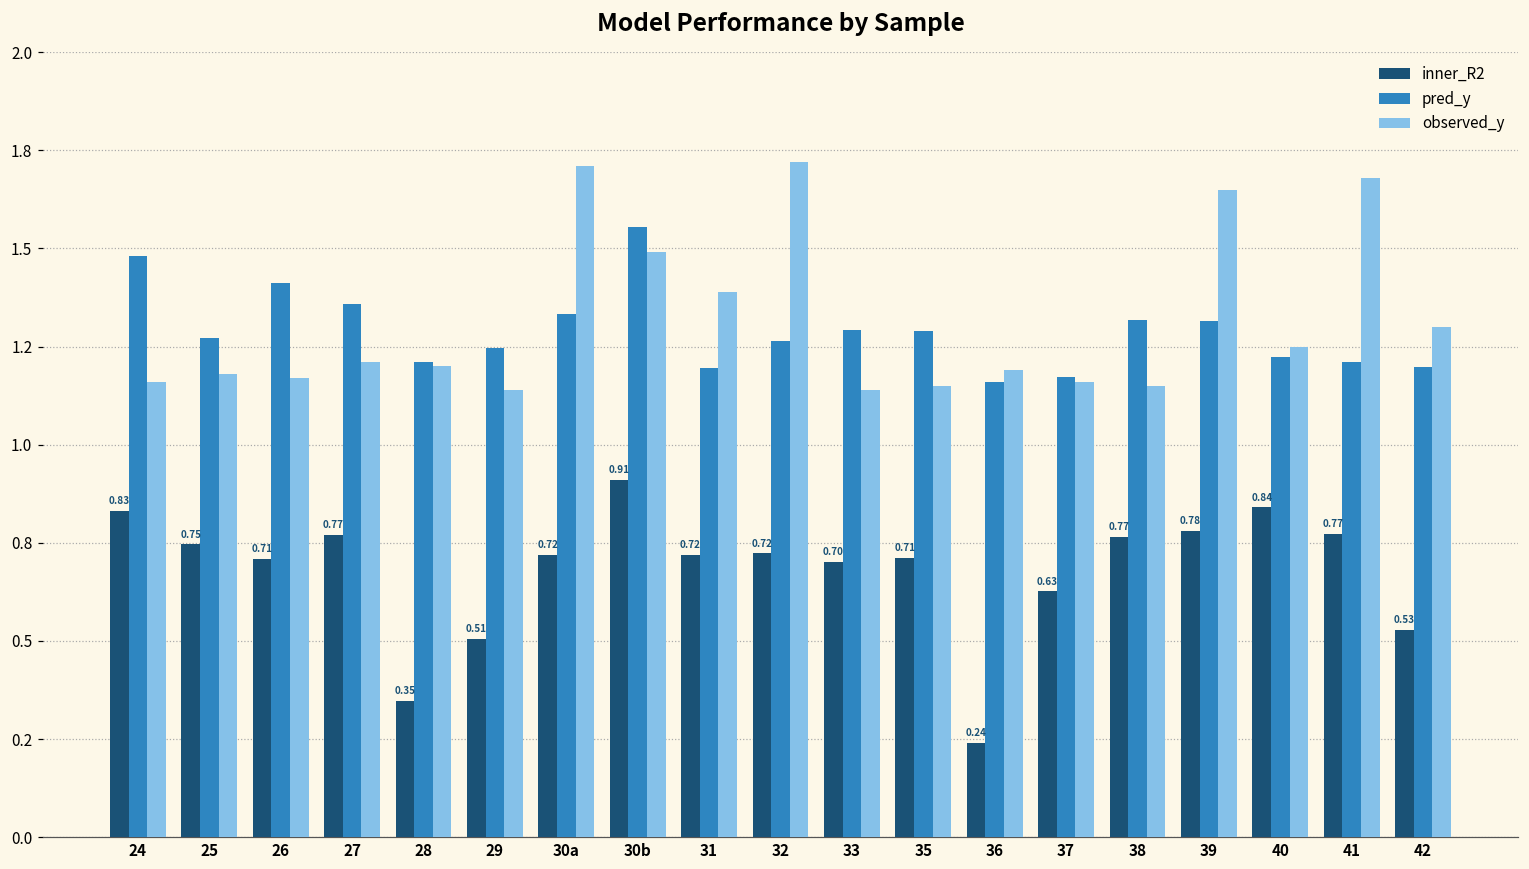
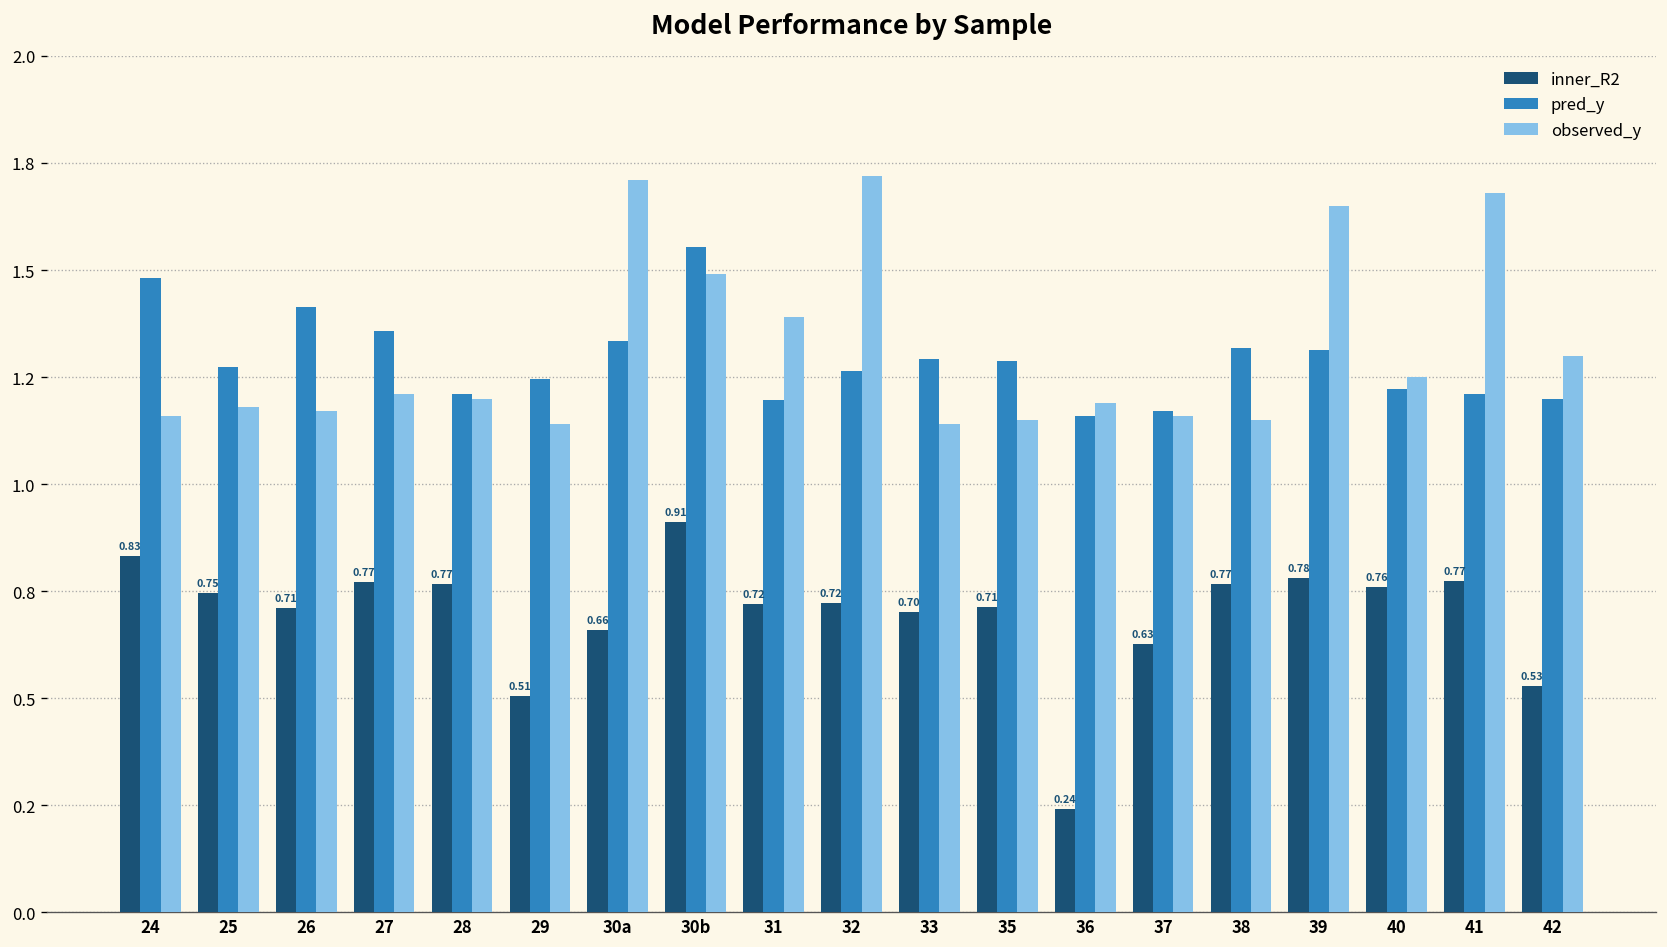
  {
    "inner_R2": {
      "24": 0.83,
      "25": 0.75,
      "26": 0.71,
      "27": 0.77,
-     "28": 0.35,
+     "28": 0.77,
      "29": 0.51,
-     "30a": 0.72,
+     "30a": 0.66,
      "30b": 0.91,
      "31": 0.72,
      "32": 0.72,
      "33": 0.70,
      "35": 0.71,
      "36": 0.24,
      "37": 0.63,
      "38": 0.77,
      "39": 0.78,
-     "40": 0.84,
+     "40": 0.76,
      "41": 0.77,
      "42": 0.53
    }
  }
